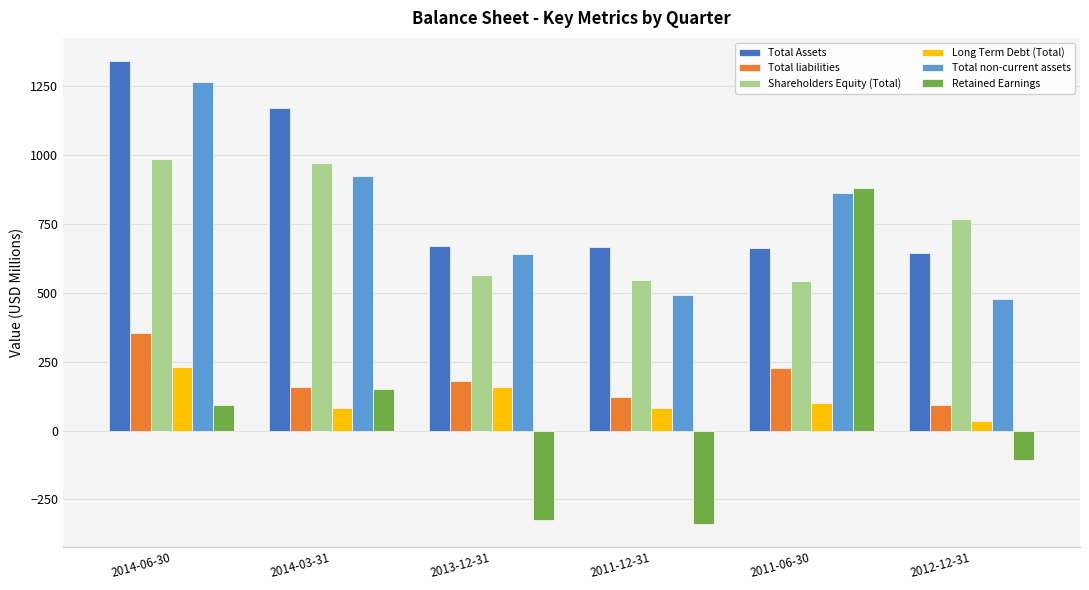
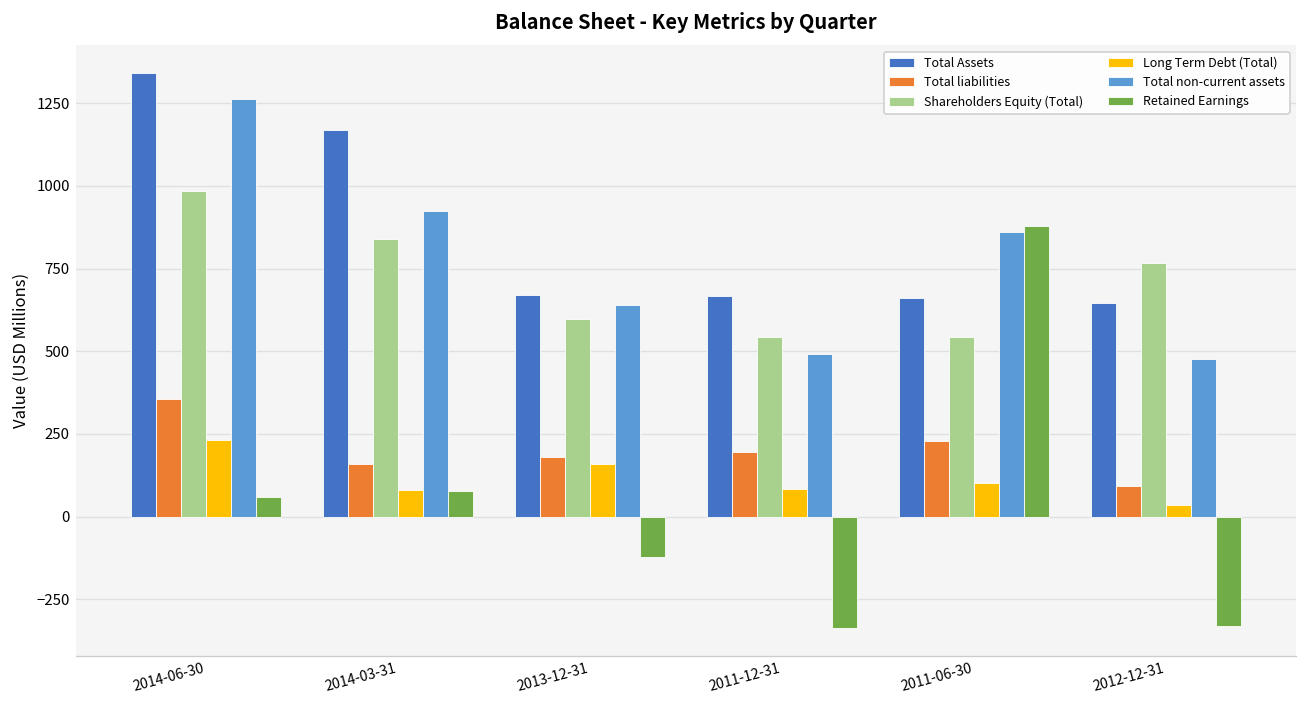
  {
    "Total liabilities": {
      "2014-06-30": 360,
      "2014-03-31": 160,
      "2013-12-31": 180,
-     "2011-12-31": 120,
+     "2011-12-31": 190,
      "2011-06-30": 230,
      "2012-12-31": 90
    },
    "Shareholders Equity (Total)": {
      "2014-06-30": 990,
-     "2014-03-31": 970,
-     "2013-12-31": 560,
+     "2014-03-31": 840,
+     "2013-12-31": 600,
      "2011-12-31": 540,
      "2011-06-30": 540,
      "2012-12-31": 770
    },
    "Long Term Debt (Total)": {
      "2014-06-30": 230,
      "2014-03-31": 80,
      "2013-12-31": 160,
      "2011-12-31": 80,
      "2011-06-30": 100,
      "2012-12-31": 40
    },
    "Retained Earnings": {
-     "2014-06-30": 90,
-     "2014-03-31": 150,
-     "2013-12-31": -330,
+     "2014-06-30": 60,
+     "2014-03-31": 80,
+     "2013-12-31": -120,
      "2011-12-31": -340,
      "2011-06-30": 880,
-     "2012-12-31": -110
+     "2012-12-31": -330
    }
  }
